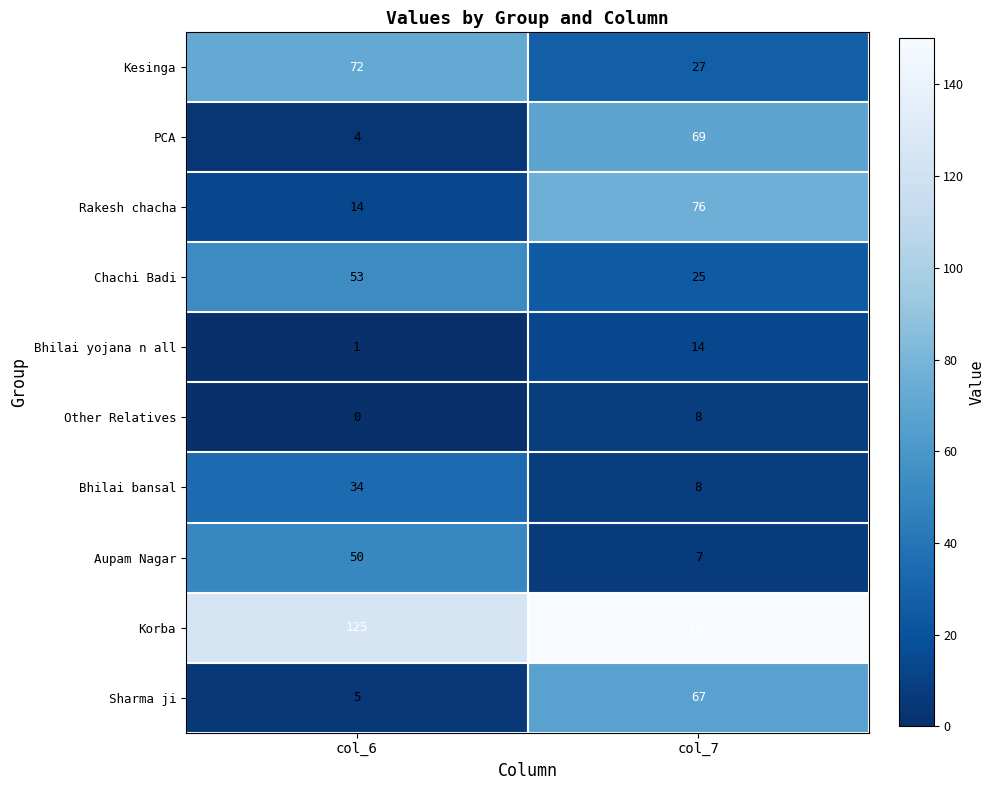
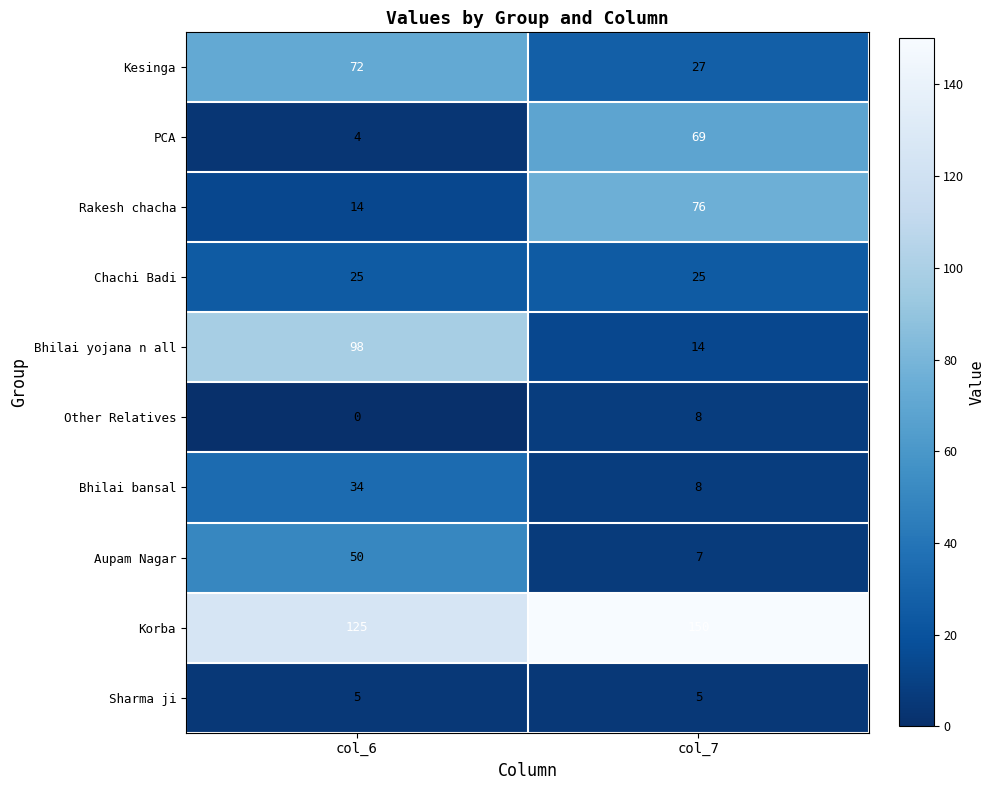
  {
    "Kesinga": {
      "col_6": 72,
      "col_7": 27
    },
    "PCA": {
      "col_6": 4,
      "col_7": 69
    },
    "Rakesh chacha": {
      "col_6": 14,
      "col_7": 76
    },
    "Chachi Badi": {
-     "col_6": 53,
+     "col_6": 25,
      "col_7": 25
    },
    "Bhilai yojana n all": {
-     "col_6": 1,
+     "col_6": 98,
      "col_7": 14
    },
    "Other Relatives": {
      "col_6": 0,
      "col_7": 8
    },
    "Bhilai bansal": {
      "col_6": 34,
      "col_7": 8
    },
    "Aupam Nagar": {
      "col_6": 50,
      "col_7": 7
    },
    "Sharma ji": {
      "col_6": 5,
-     "col_7": 67
+     "col_7": 5
    }
  }
